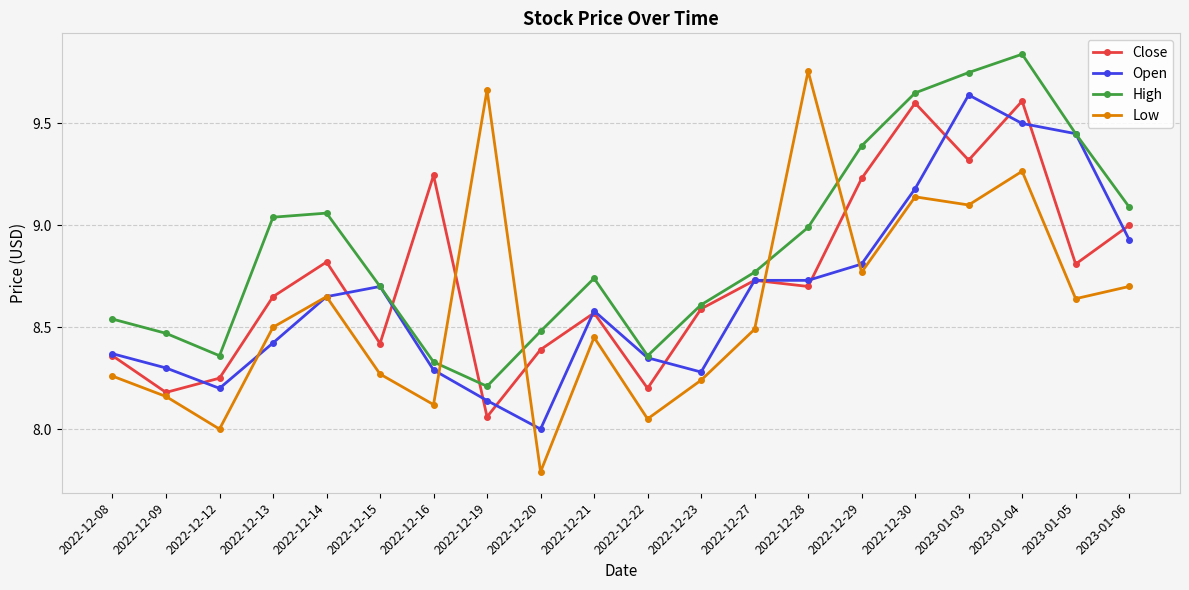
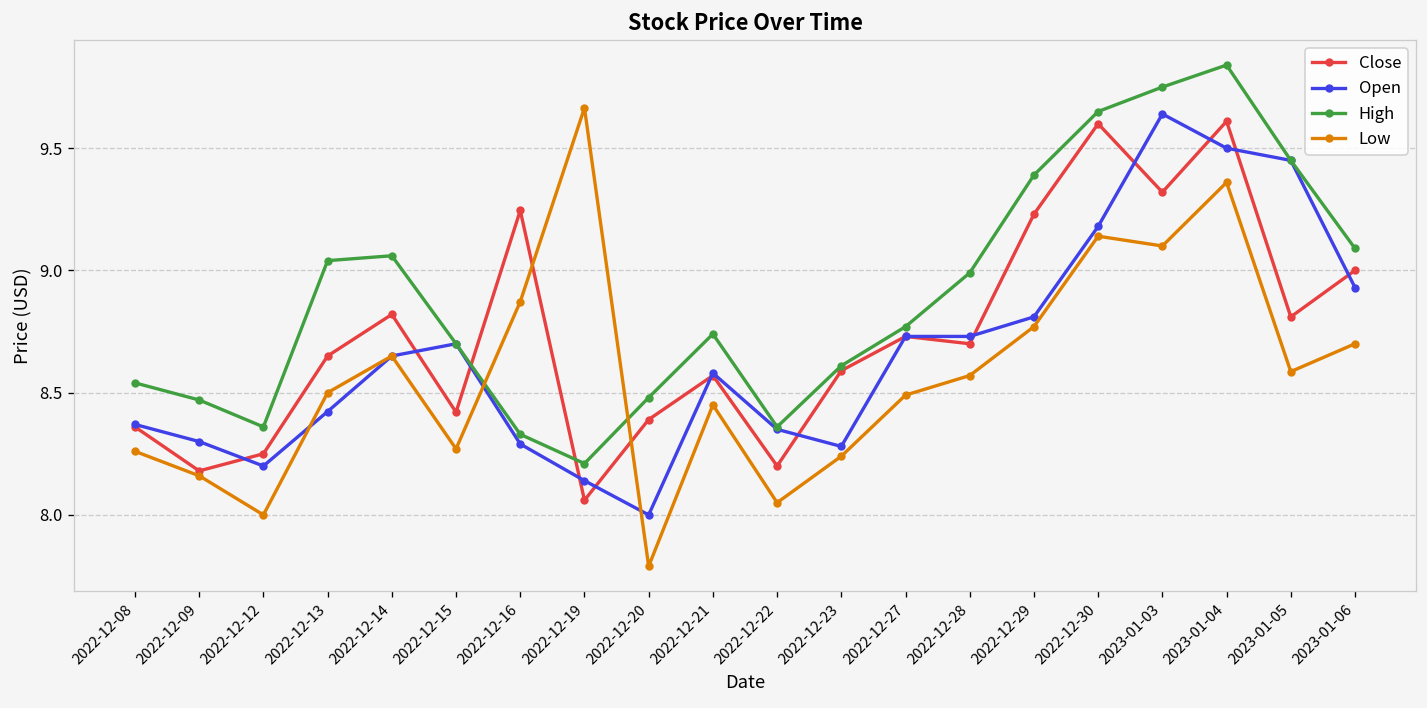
  {
    "Close": {
      "2022-12-09": 8.18,
      "2022-12-12": 8.25,
      "2022-12-13": 8.65,
      "2022-12-14": 8.82,
      "2022-12-15": 8.42,
      "2022-12-16": 9.25,
      "2022-12-19": 8.06,
      "2022-12-20": 8.39,
      "2022-12-22": 8.20,
      "2022-12-23": 8.59,
      "2022-12-28": 8.70,
      "2022-12-29": 9.23,
      "2022-12-30": 9.60,
      "2023-01-03": 9.32,
      "2023-01-04": 9.61,
      "2023-01-05": 8.81,
      "2023-01-06": 9.00
    },
    "Open": {
      "2022-12-09": 8.30,
      "2022-12-12": 8.20,
      "2022-12-13": 8.42,
      "2022-12-16": 8.29,
      "2022-12-19": 8.14,
      "2022-12-20": 8.00,
      "2022-12-23": 8.28,
      "2022-12-28": 8.73,
      "2022-12-29": 8.81,
      "2022-12-30": 9.18,
      "2023-01-03": 9.64,
      "2023-01-04": 9.50,
      "2023-01-06": 8.93
    },
    "High": {
      "2022-12-08": 8.54,
      "2022-12-09": 8.47,
      "2022-12-12": 8.36,
      "2022-12-13": 9.04,
      "2022-12-14": 9.06,
      "2022-12-16": 8.33,
      "2022-12-19": 8.21,
      "2022-12-20": 8.48,
      "2022-12-21": 8.74,
      "2022-12-23": 8.61,
      "2022-12-27": 8.77,
      "2022-12-28": 8.99,
      "2022-12-29": 9.39,
      "2022-12-30": 9.65,
      "2023-01-03": 9.75,
      "2023-01-04": 9.84,
      "2023-01-06": 9.09
    },
    "Low": {
      "2022-12-08": 8.26,
      "2022-12-09": 8.16,
      "2022-12-12": 8.00,
      "2022-12-13": 8.50,
      "2022-12-15": 8.27,
-     "2022-12-16": 8.12,
+     "2022-12-16": 8.87,
      "2022-12-19": 9.66,
      "2022-12-20": 7.79,
      "2022-12-21": 8.45,
      "2022-12-22": 8.05,
      "2022-12-23": 8.24,
      "2022-12-27": 8.49,
-     "2022-12-28": 9.76,
+     "2022-12-28": 8.57,
      "2022-12-29": 8.77,
      "2022-12-30": 9.14,
      "2023-01-03": 9.10,
-     "2023-01-04": 9.27,
-     "2023-01-05": 8.64,
+     "2023-01-04": 9.36,
+     "2023-01-05": 8.59,
      "2023-01-06": 8.70
    }
  }
